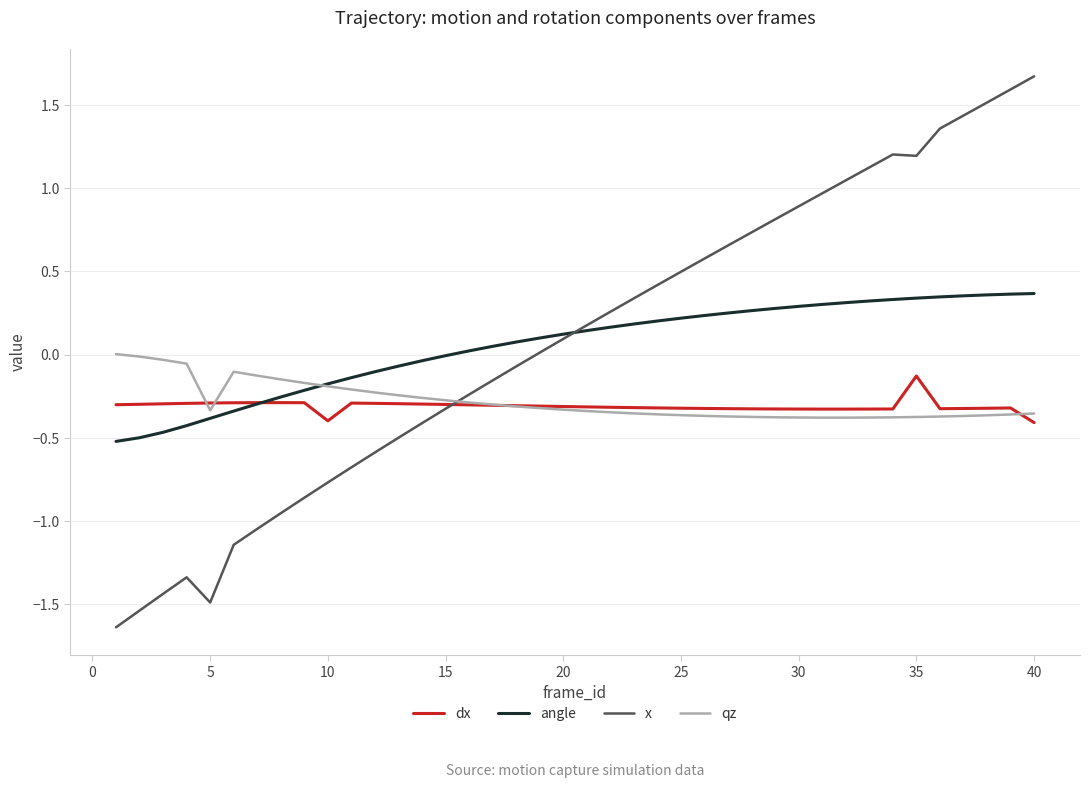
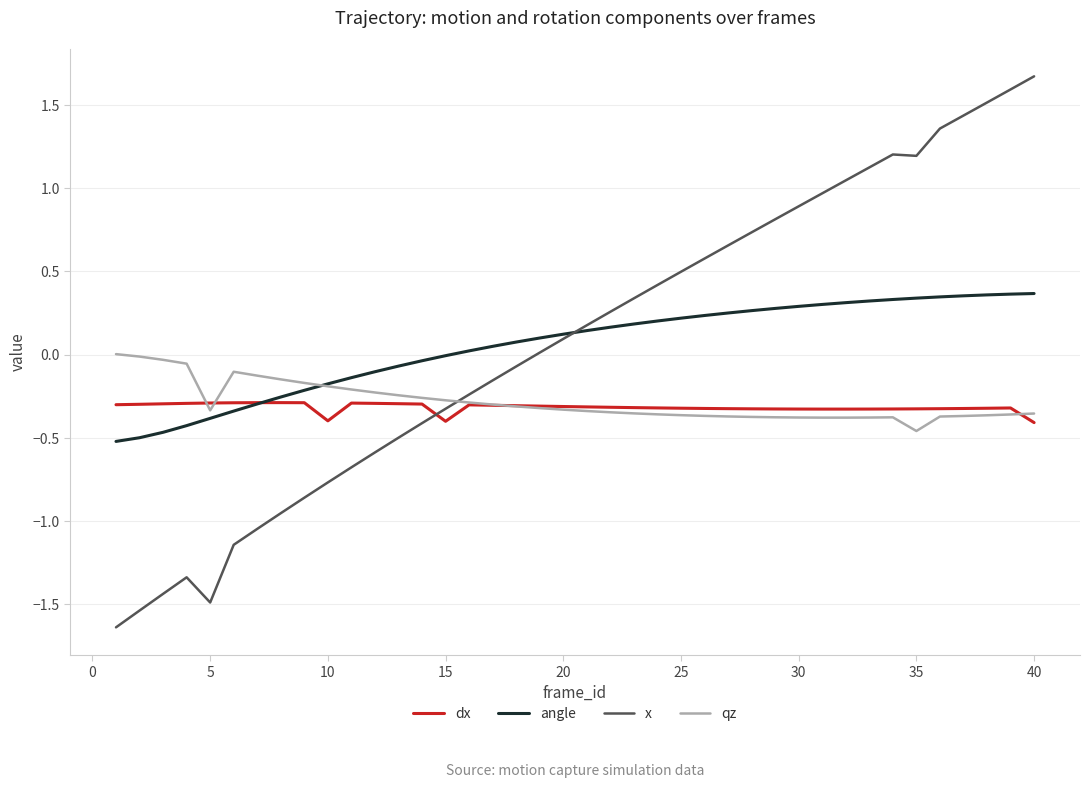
  {
    "dx": {
      "5": -0.29,
      "10": -0.40,
-     "15": -0.30,
+     "15": -0.40,
      "20": -0.31,
      "25": -0.32,
      "30": -0.33,
-     "35": -0.13,
+     "35": -0.33,
      "40": -0.41
    },
    "angle": {
      "5": -0.38,
      "15": -0.01,
      "20": 0.12,
      "25": 0.22,
      "30": 0.29,
      "35": 0.34,
      "40": 0.37
    },
    "x": {
      "5": -1.49,
      "10": -0.77,
      "15": -0.32,
      "20": 0.09,
      "25": 0.50,
      "30": 0.89,
      "35": 1.19,
      "40": 1.67
    },
    "qz": {
      "5": -0.33,
      "15": -0.27,
      "20": -0.33,
      "25": -0.36,
      "30": -0.38,
-     "35": -0.37,
+     "35": -0.46,
      "40": -0.35
    }
  }
